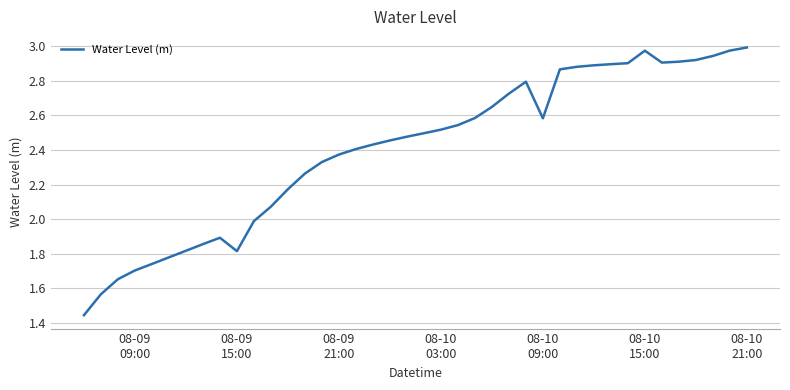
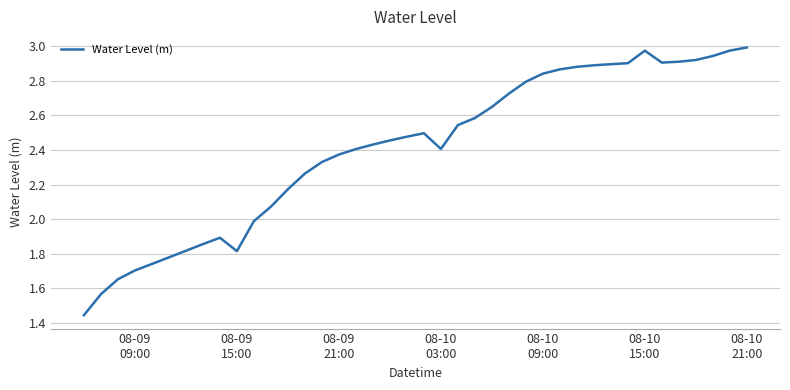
  {
    "08-09 09:00": 1.70,
    "08-09 15:00": 1.82,
    "08-09 21:00": 2.37,
-   "08-10 03:00": 2.52,
-   "08-10 09:00": 2.58,
+   "08-10 03:00": 2.41,
+   "08-10 09:00": 2.84,
    "08-10 15:00": 2.97,
    "08-10 21:00": 2.99
  }
